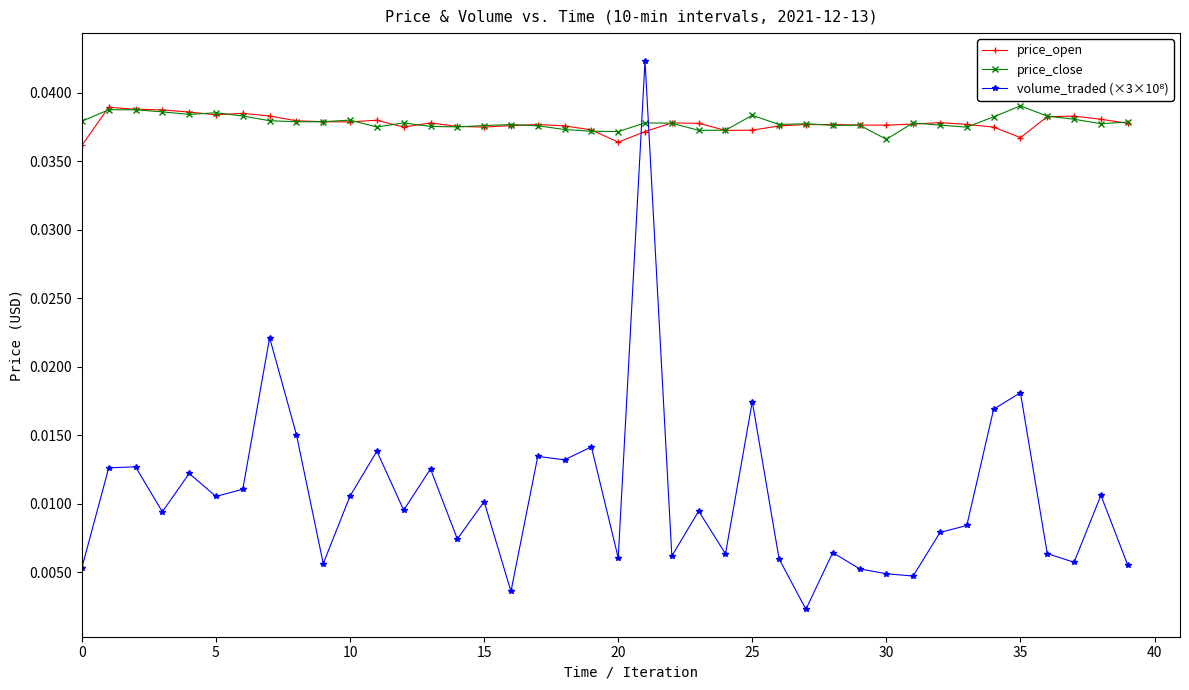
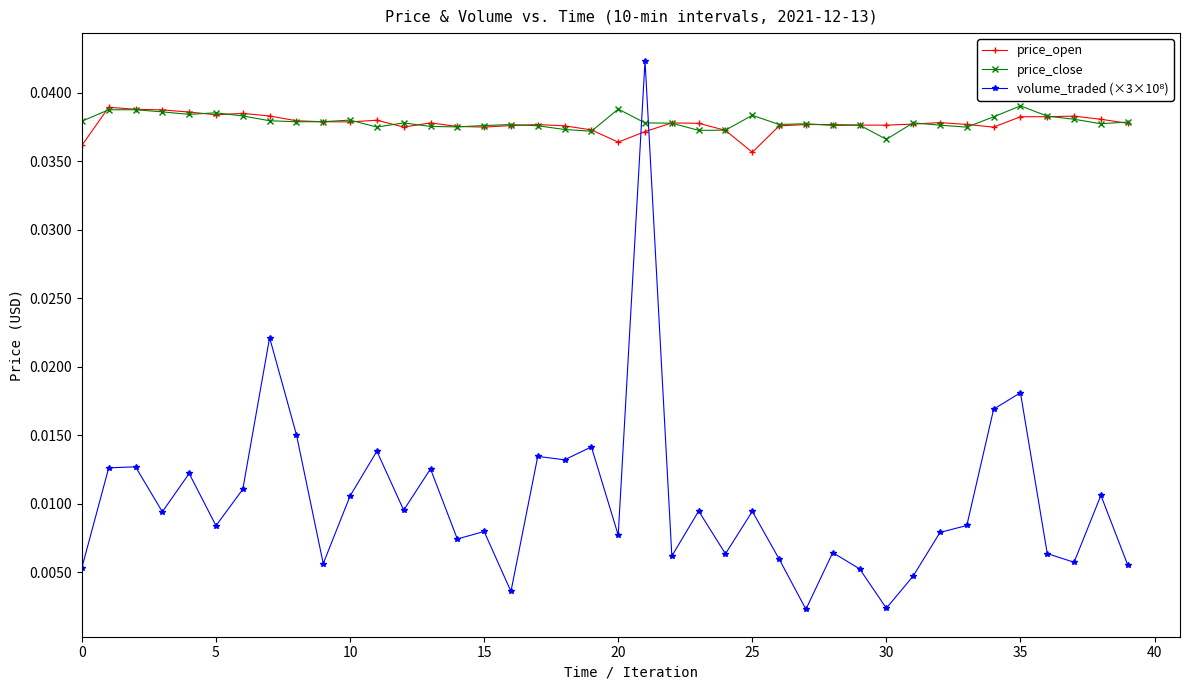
  {
    "price_open": {
      "0": 0.0362,
      "20": 0.0364,
-     "25": 0.0373,
+     "25": 0.0357,
      "30": 0.0376,
-     "35": 0.0367
+     "35": 0.0383
    },
    "price_close": {
      "0": 0.0379,
-     "20": 0.0372,
+     "20": 0.0388,
      "25": 0.0384,
      "30": 0.0366,
      "35": 0.0390
    },
    "volume_traded (×3×10⁸)": {
      "0": 0.0053,
-     "5": 0.0105,
+     "5": 0.0084,
      "10": 0.0106,
-     "15": 0.0102,
-     "20": 0.0061,
-     "25": 0.0175,
-     "30": 0.0049,
+     "15": 0.0080,
+     "20": 0.0077,
+     "25": 0.0094,
+     "30": 0.0024,
      "35": 0.0181
    }
  }
